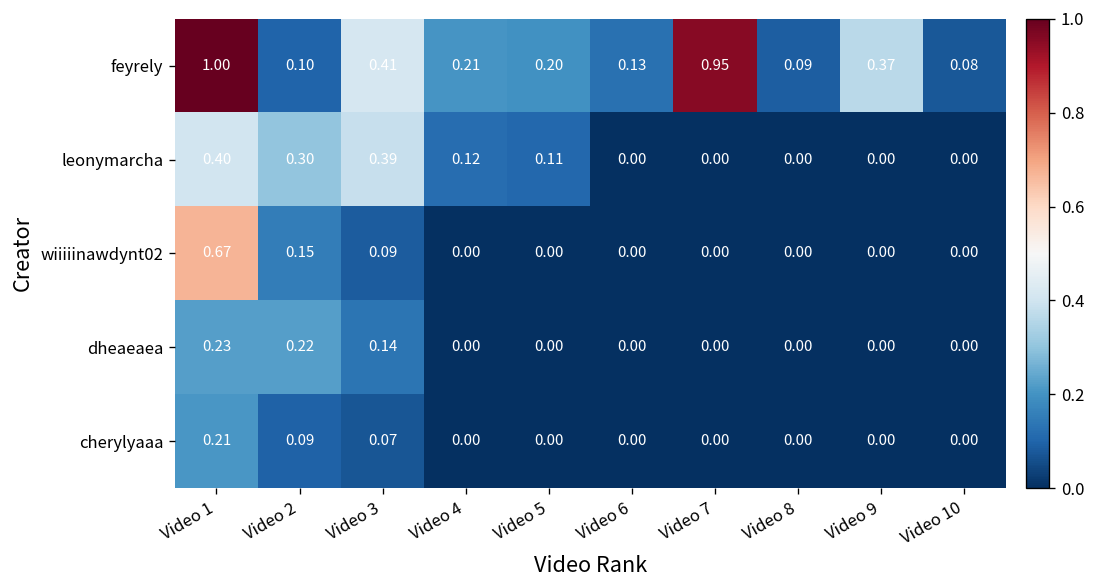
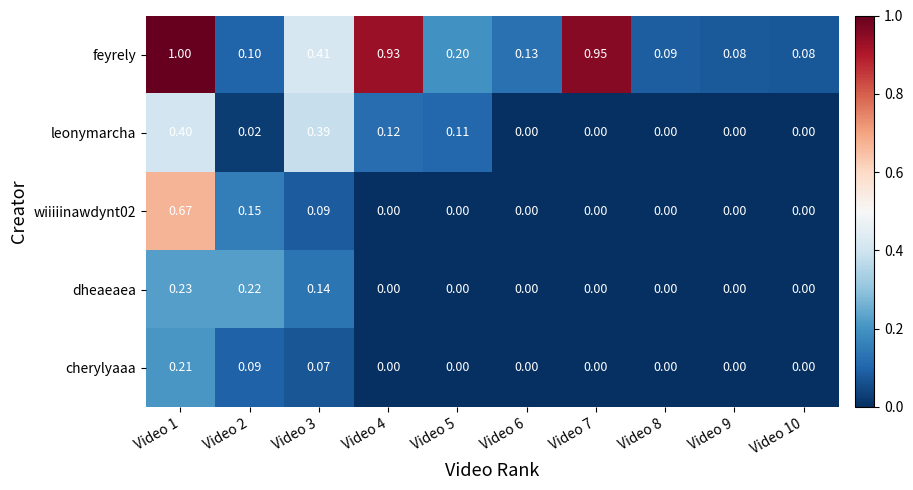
  {
    "feyrely": {
      "Video 1": 1.00,
      "Video 2": 0.10,
-     "Video 4": 0.21,
+     "Video 4": 0.93,
      "Video 5": 0.20,
      "Video 6": 0.13,
      "Video 7": 0.95,
      "Video 8": 0.09,
-     "Video 9": 0.37,
+     "Video 9": 0.08,
      "Video 10": 0.08
    },
    "leonymarcha": {
-     "Video 2": 0.30,
+     "Video 2": 0.02,
      "Video 3": 0.39,
      "Video 4": 0.12,
      "Video 5": 0.11,
      "Video 6": 0.00,
      "Video 7": 0.00,
      "Video 8": 0.00,
      "Video 9": 0.00,
      "Video 10": 0.00
    },
    "wiiiiinawdynt02": {
      "Video 1": 0.67,
      "Video 2": 0.15,
      "Video 3": 0.09,
      "Video 4": 0.00,
      "Video 5": 0.00,
      "Video 6": 0.00,
      "Video 7": 0.00,
      "Video 8": 0.00,
      "Video 9": 0.00,
      "Video 10": 0.00
    },
    "dheaeaea": {
      "Video 1": 0.23,
      "Video 2": 0.22,
      "Video 3": 0.14,
      "Video 4": 0.00,
      "Video 5": 0.00,
      "Video 6": 0.00,
      "Video 7": 0.00,
      "Video 8": 0.00,
      "Video 9": 0.00,
      "Video 10": 0.00
    },
    "cherylyaaa": {
      "Video 1": 0.21,
      "Video 2": 0.09,
      "Video 3": 0.07,
      "Video 4": 0.00,
      "Video 5": 0.00,
      "Video 6": 0.00,
      "Video 7": 0.00,
      "Video 8": 0.00,
      "Video 9": 0.00,
      "Video 10": 0.00
    }
  }
